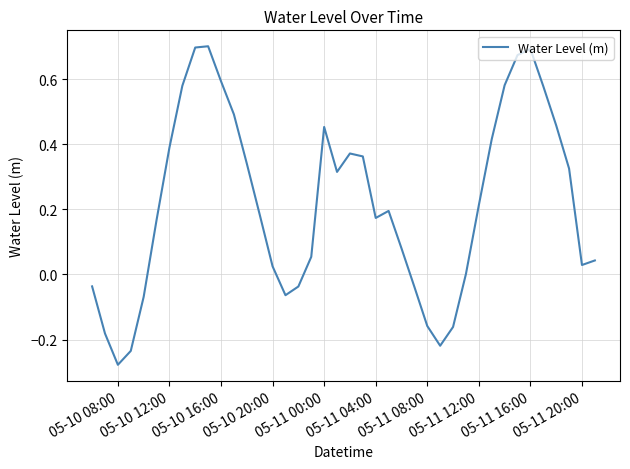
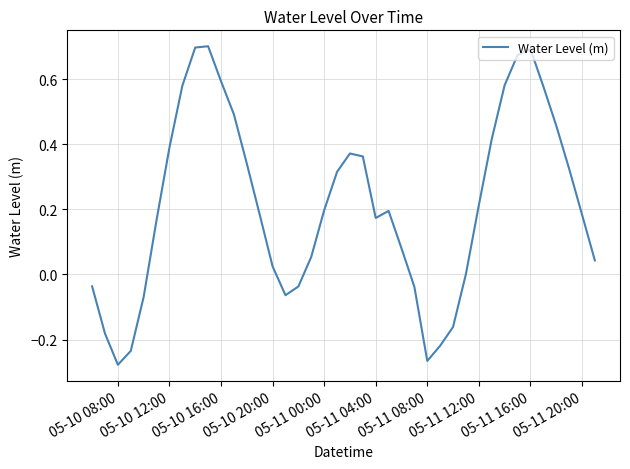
  {
    "05-10 08:00": -0.28,
    "05-10 12:00": 0.39,
    "05-10 16:00": 0.59,
    "05-10 20:00": 0.02,
-   "05-11 00:00": 0.45,
+   "05-11 00:00": 0.20,
    "05-11 04:00": 0.17,
-   "05-11 08:00": -0.16,
+   "05-11 08:00": -0.27,
    "05-11 12:00": 0.21,
-   "05-11 20:00": 0.03
+   "05-11 20:00": 0.18
  }
